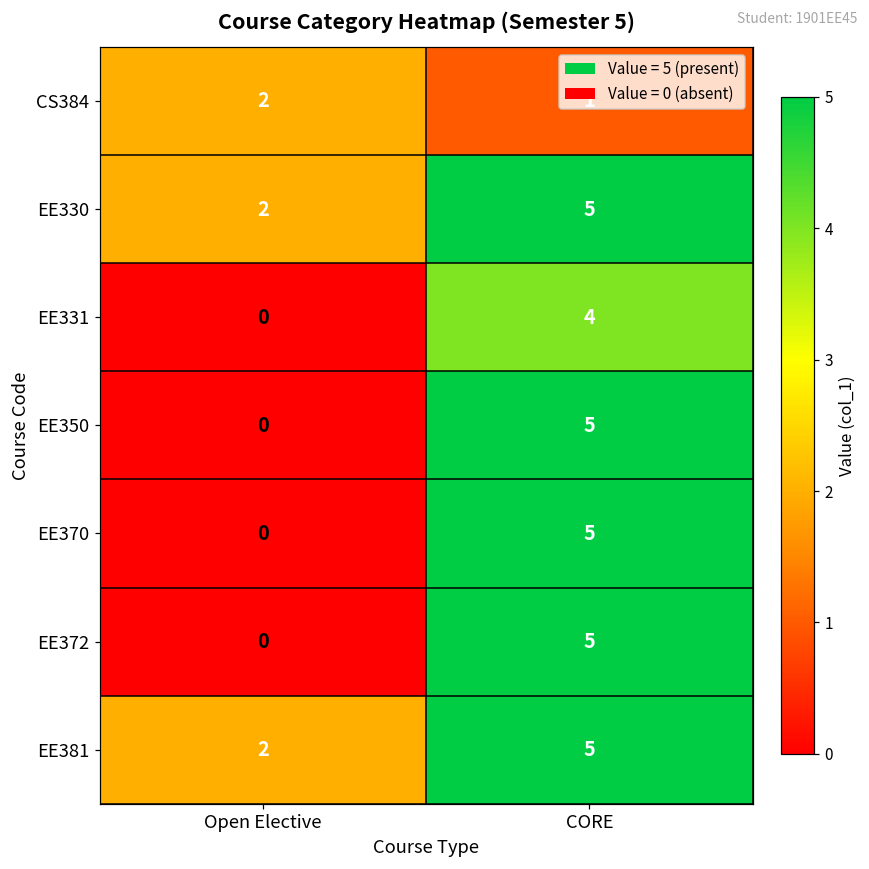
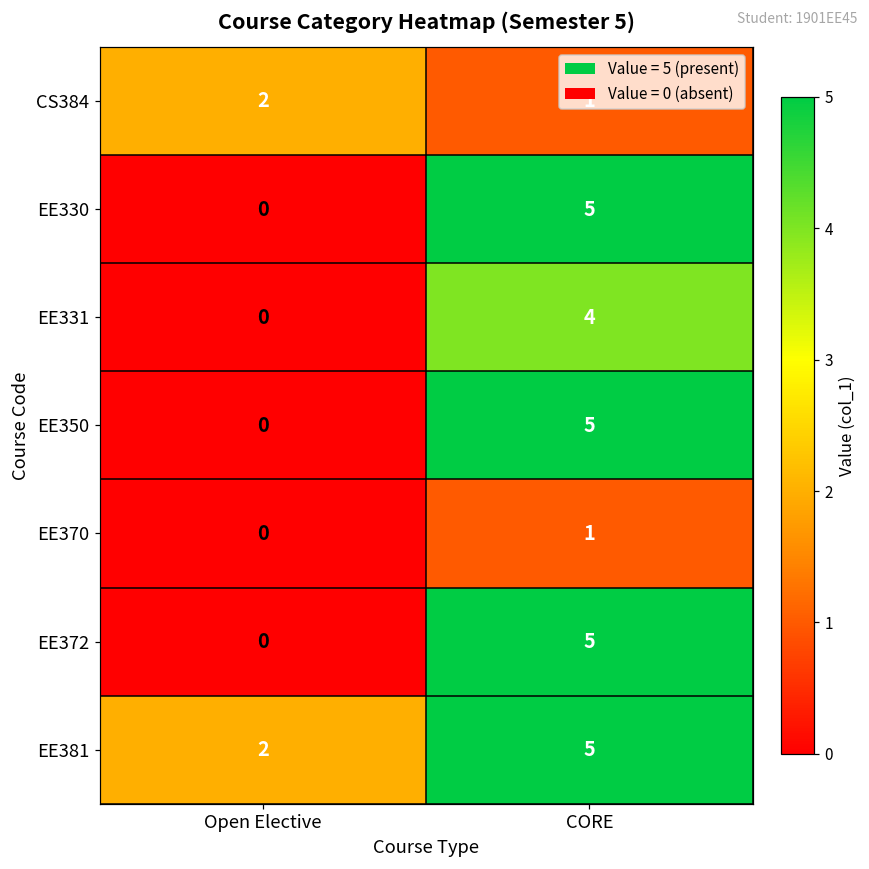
  {
    "CS384": {
      "Open Elective": 2
    },
    "EE330": {
-     "Open Elective": 2,
+     "Open Elective": 0,
      "CORE": 5
    },
    "EE331": {
      "Open Elective": 0,
      "CORE": 4
    },
    "EE350": {
      "Open Elective": 0,
      "CORE": 5
    },
    "EE370": {
      "Open Elective": 0,
-     "CORE": 5
+     "CORE": 1
    },
    "EE372": {
      "Open Elective": 0,
      "CORE": 5
    },
    "EE381": {
      "Open Elective": 2,
      "CORE": 5
    }
  }
